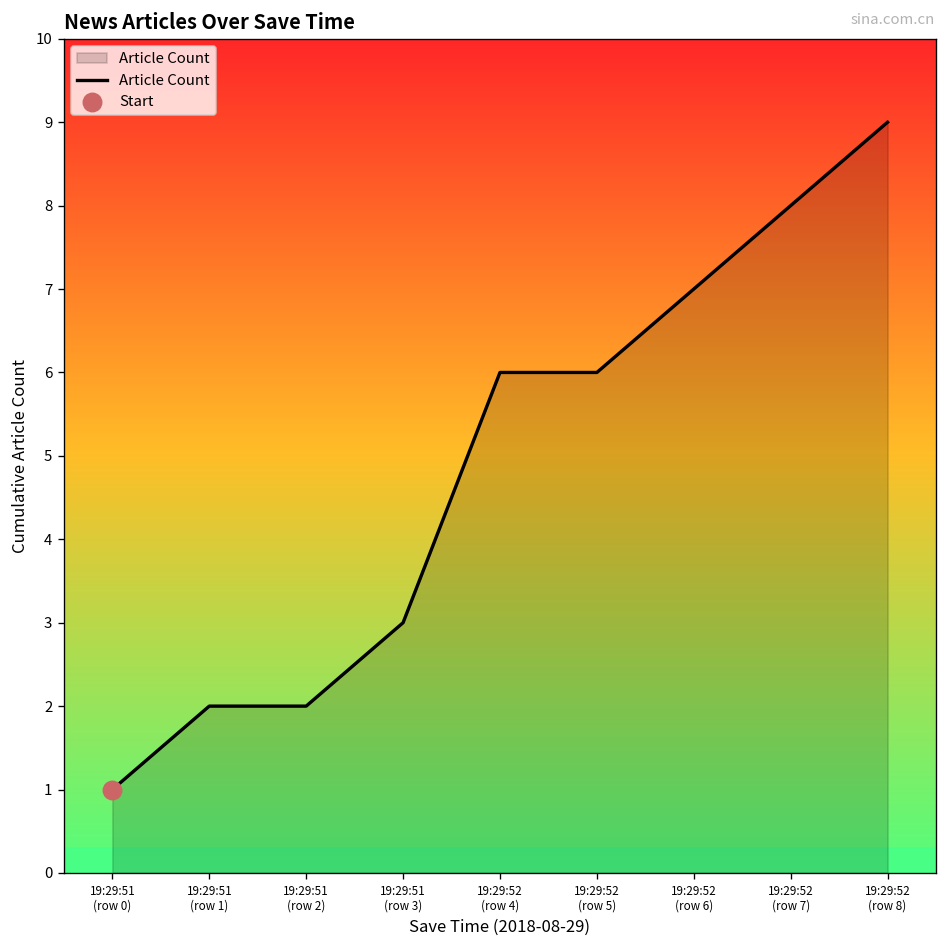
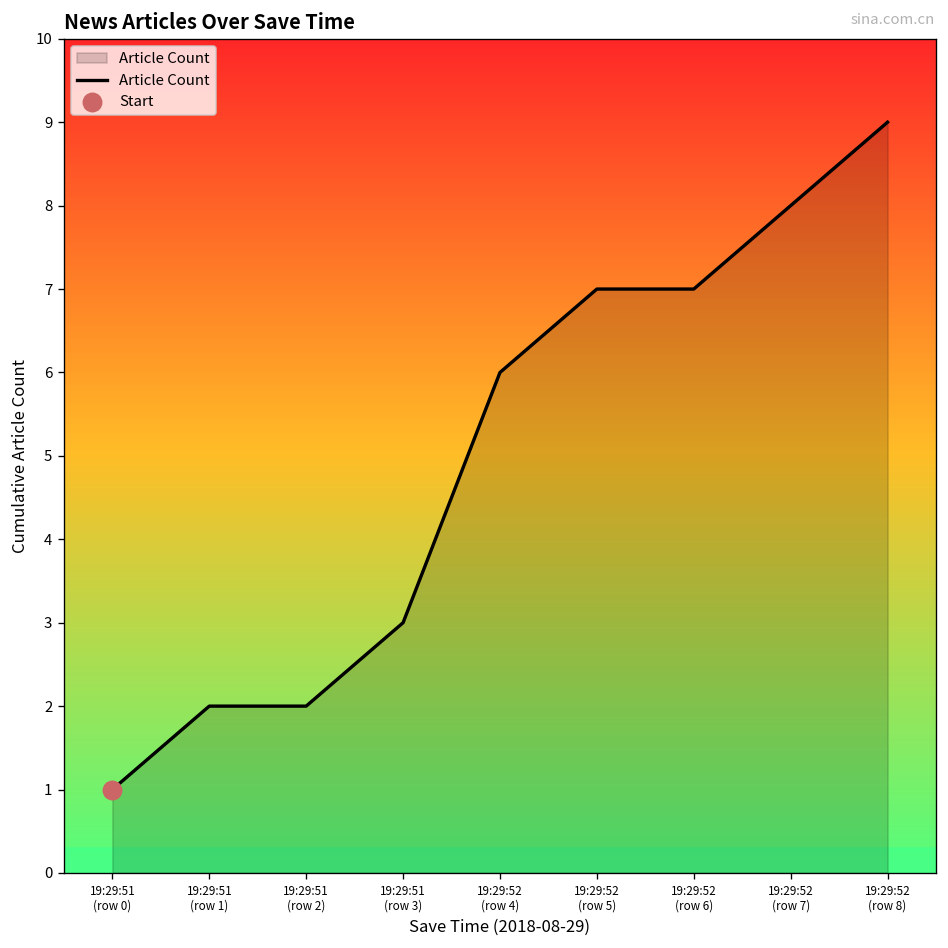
  {
    "Article Count": {
      "19:29:51 (row 1)": 2,
      "19:29:51 (row 2)": 2,
      "19:29:51 (row 3)": 3,
      "19:29:52 (row 4)": 6,
-     "19:29:52 (row 5)": 6,
+     "19:29:52 (row 5)": 7,
      "19:29:52 (row 6)": 7,
      "19:29:52 (row 7)": 8,
      "19:29:52 (row 8)": 9
    }
  }
